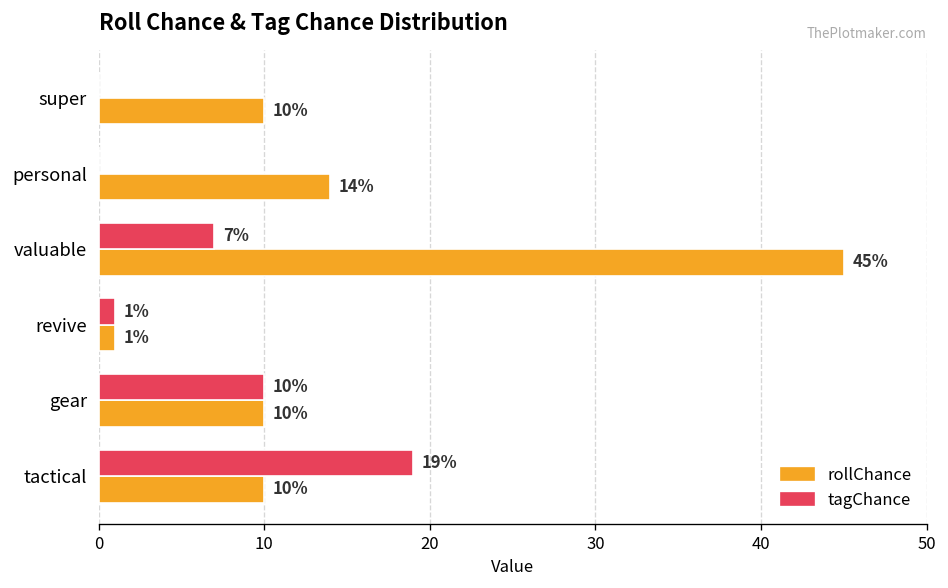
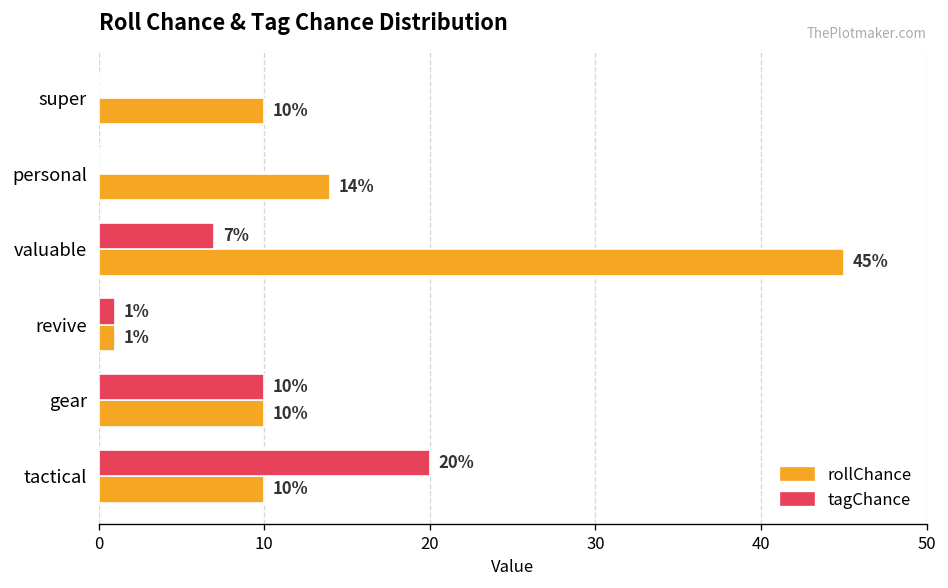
  {
    "rollChance": {
      "super": "10%",
      "personal": "14%",
      "valuable": "45%",
      "revive": "1%",
      "gear": "10%",
      "tactical": "10%"
    },
    "tagChance": {
      "valuable": "7%",
      "revive": "1%",
      "gear": "10%",
-     "tactical": "19%"
+     "tactical": "20%"
    }
  }
